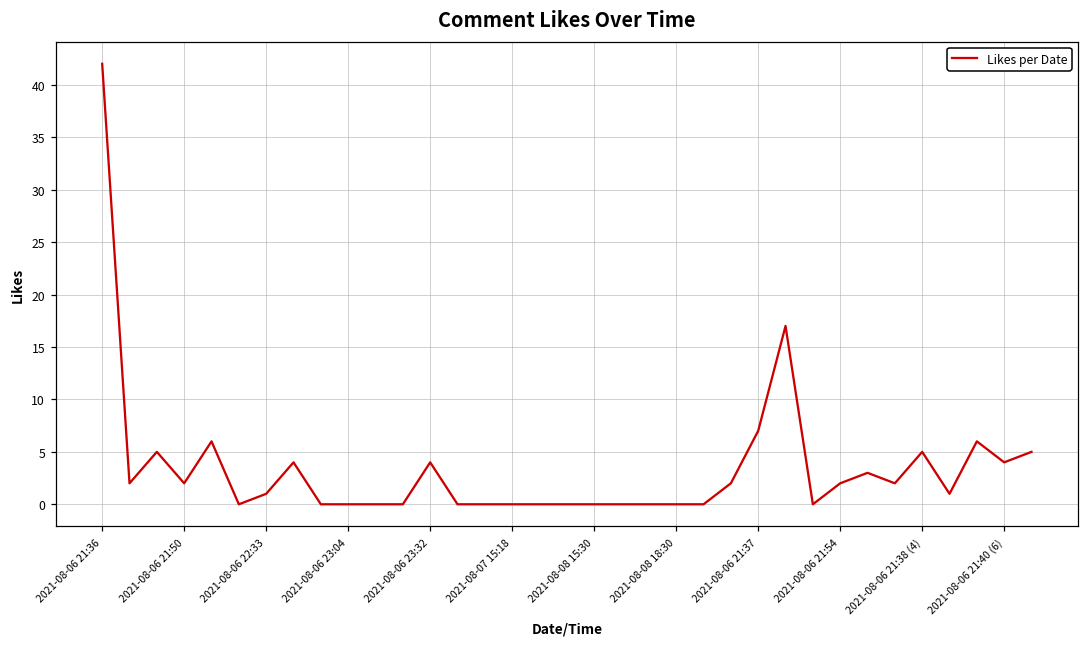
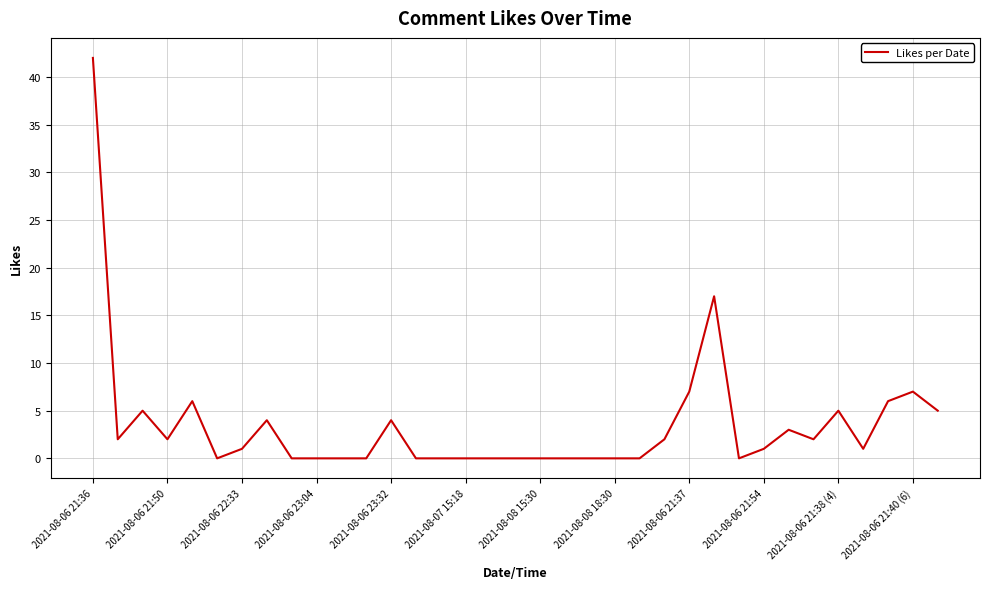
  {
    "2021-08-06 21:36": 42,
    "2021-08-06 21:50": 2,
    "2021-08-06 22:33": 1,
    "2021-08-06 23:04": 0,
    "2021-08-06 23:32": 4,
    "2021-08-07 15:18": 0,
    "2021-08-08 15:30": 0,
    "2021-08-08 18:30": 0,
    "2021-08-06 21:37": 7,
-   "2021-08-06 21:54": 2,
+   "2021-08-06 21:54": 1,
    "2021-08-06 21:38 (4)": 5,
-   "2021-08-06 21:40 (6)": 4
+   "2021-08-06 21:40 (6)": 7
  }
